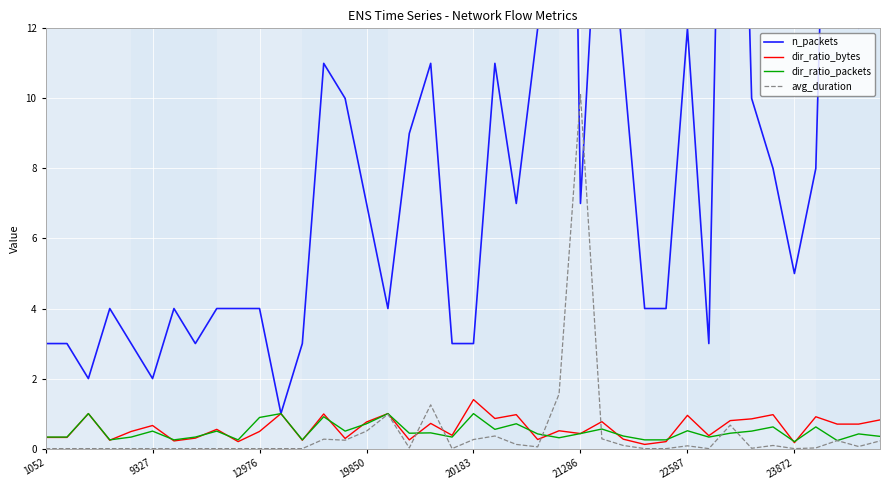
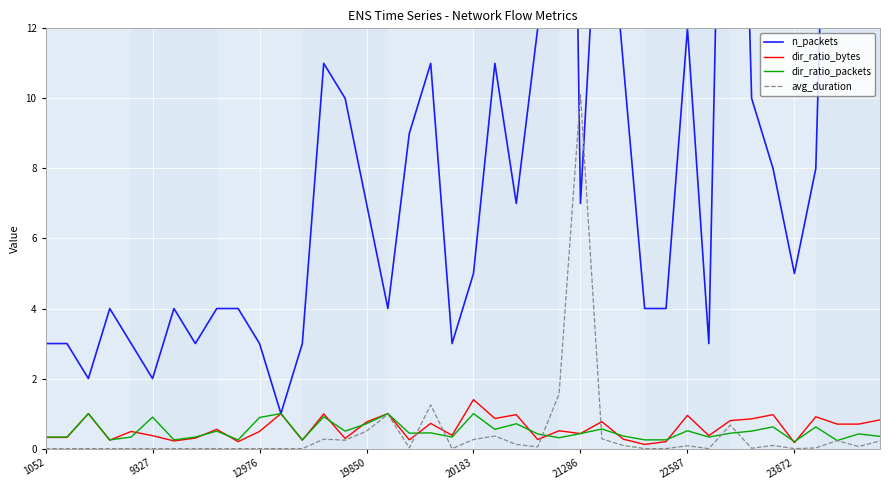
  {
    "n_packets": {
      "1052": 3,
      "9327": 2,
-     "12976": 4,
+     "12976": 3,
      "19850": 7,
-     "20183": 3,
+     "20183": 5,
      "21286": 7,
      "22587": 12,
      "23872": 5
    },
    "dir_ratio_bytes": {
-     "9327": 0.7,
+     "9327": 0.4,
      "12976": 0.5,
      "20183": 1.4,
      "22587": 1.0
    },
    "dir_ratio_packets": {
-     "9327": 0.5,
+     "9327": 0.9,
      "12976": 0.9,
      "20183": 1.0,
      "22587": 0.5
    },
    "avg_duration": {
      "1052": 0.0,
      "9327": 0.0,
      "12976": 0.0,
      "19850": 0.5,
      "20183": 0.3,
      "21286": 10.1,
      "22587": 0.1,
      "23872": 0.0
    }
  }
